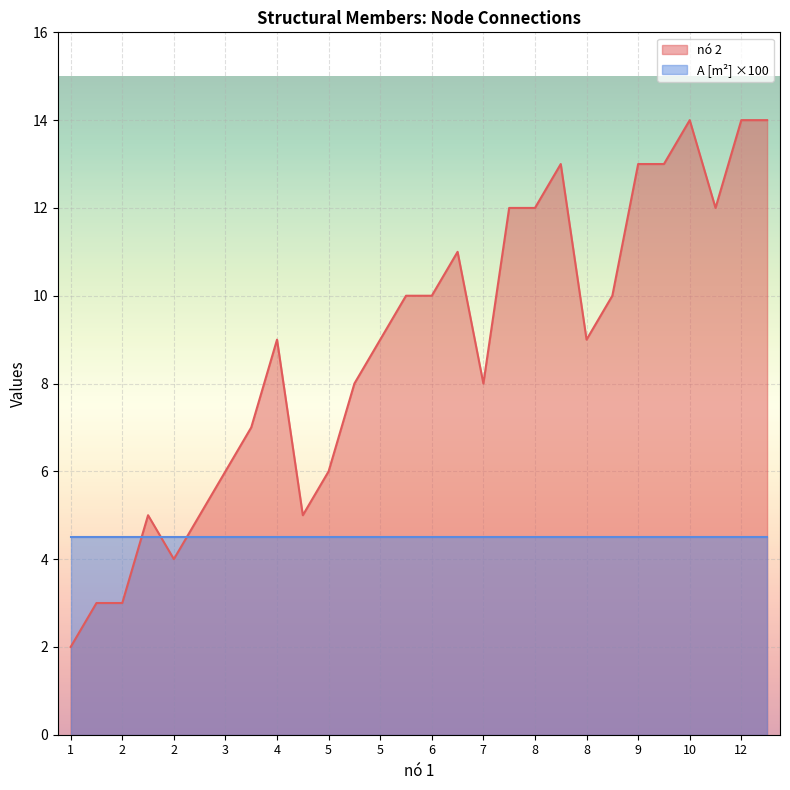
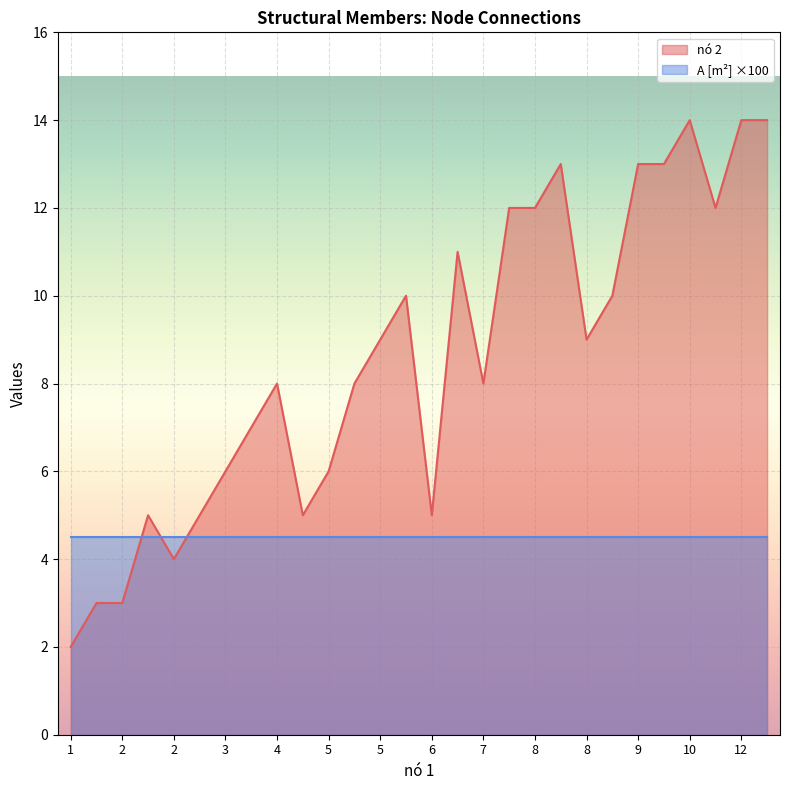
  {
    "nó 2": {
-     "4": 9,
-     "6": 10,
+     "4": 8,
+     "6": 5,
      "10": 14,
      "12": 14
    },
    "A [m²] ×100": {
      "4": 4.5,
      "6": 4.5,
      "10": 4.5,
      "12": 4.5
    }
  }
